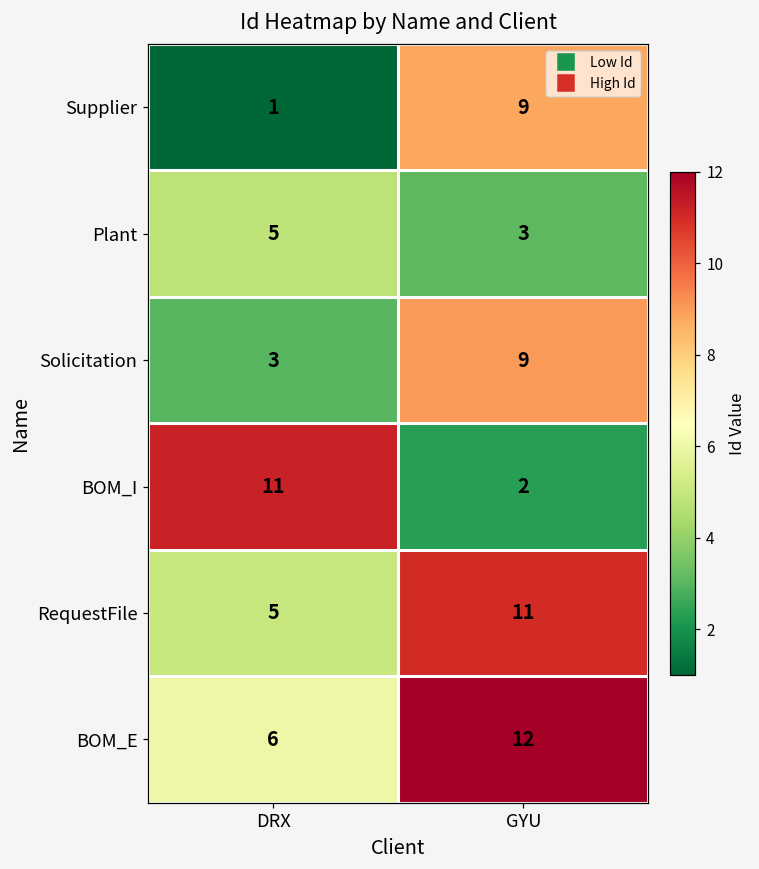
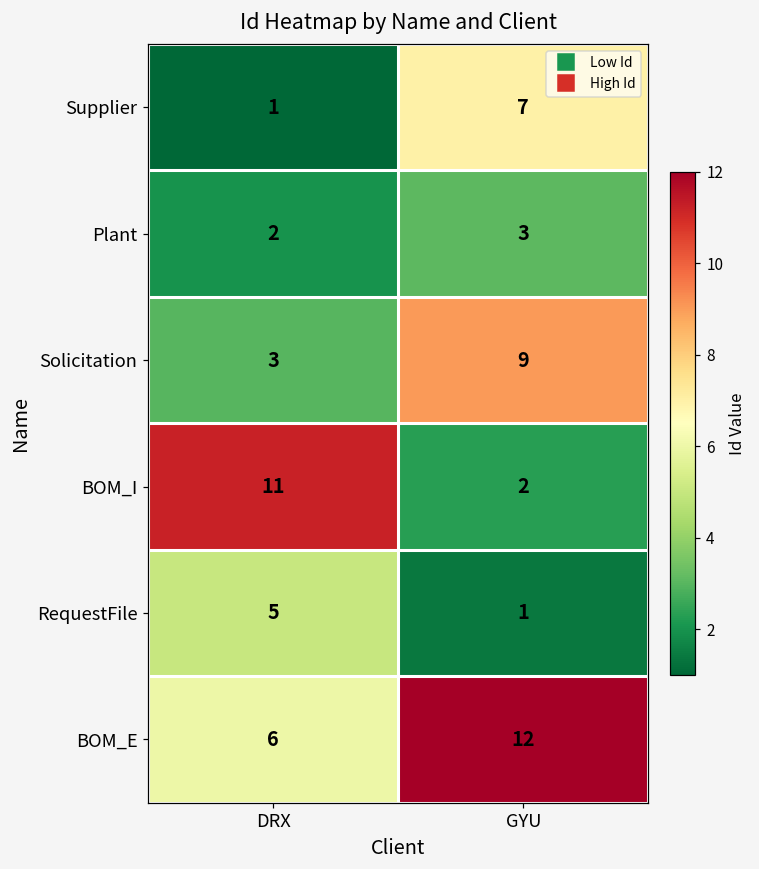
  {
    "Supplier": {
      "DRX": 1,
-     "GYU": 9
+     "GYU": 7
    },
    "Plant": {
-     "DRX": 5,
+     "DRX": 2,
      "GYU": 3
    },
    "Solicitation": {
      "DRX": 3,
      "GYU": 9
    },
    "BOM_I": {
      "DRX": 11,
      "GYU": 2
    },
    "RequestFile": {
      "DRX": 5,
-     "GYU": 11
+     "GYU": 1
    },
    "BOM_E": {
      "DRX": 6,
      "GYU": 12
    }
  }
